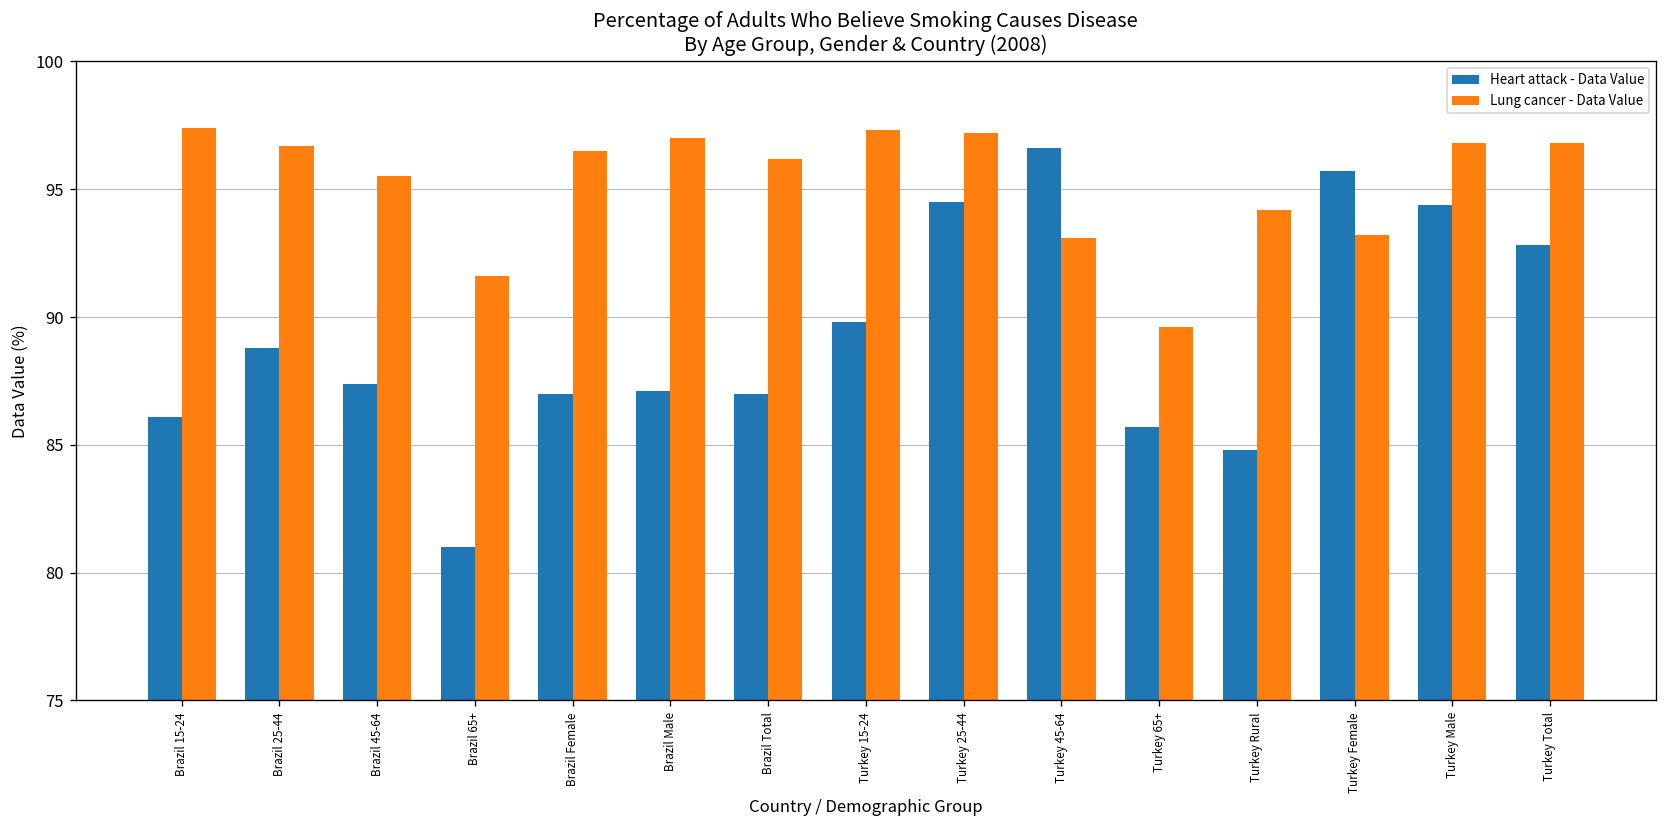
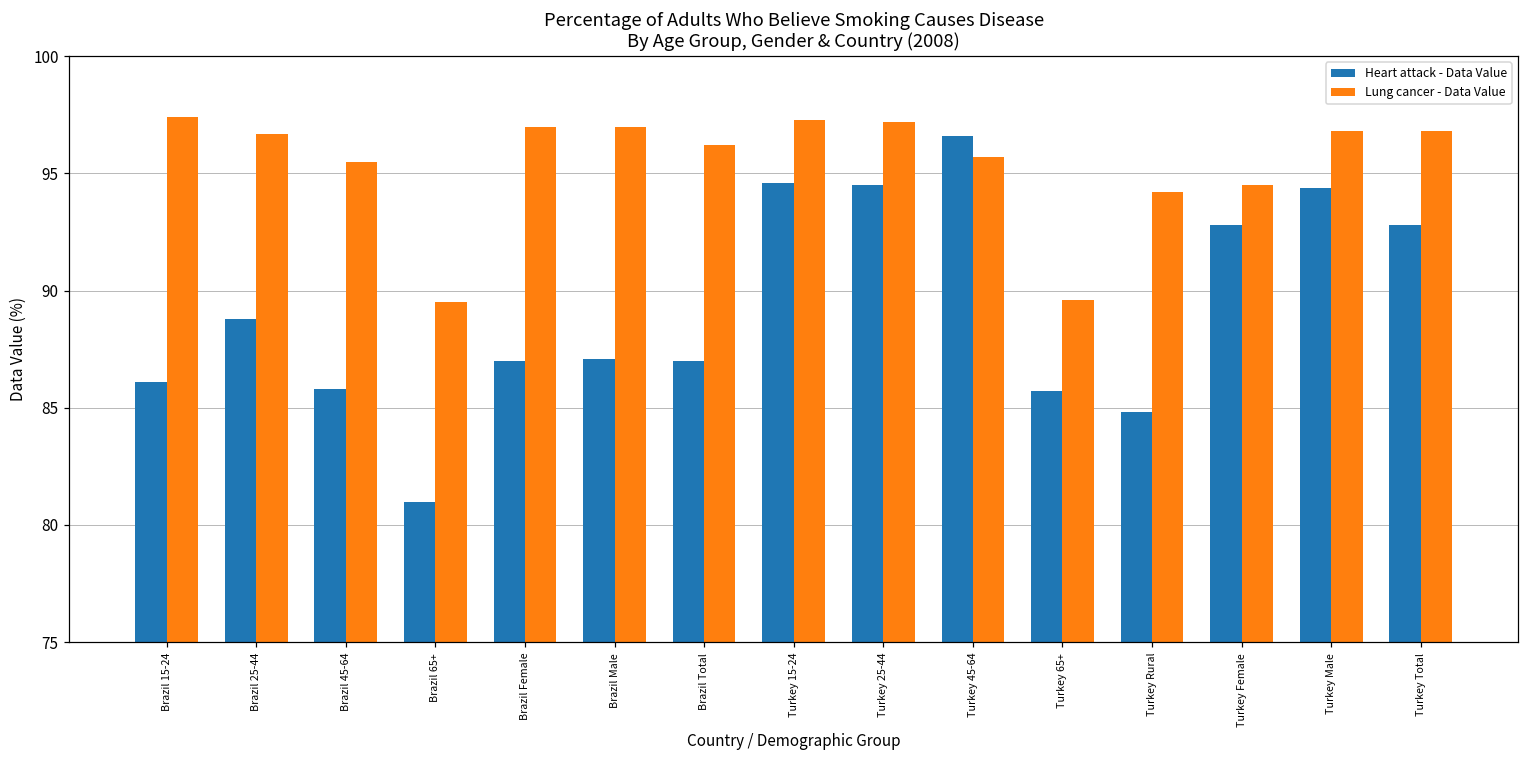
  {
    "Heart attack - Data Value": {
      "Brazil 15-24": 86.1,
      "Brazil 25-44": 88.8,
-     "Brazil 45-64": 87.4,
+     "Brazil 45-64": 85.8,
      "Brazil 65+": 81.0,
      "Brazil Female": 87.0,
      "Brazil Male": 87.1,
      "Brazil Total": 87.0,
-     "Turkey 15-24": 89.8,
+     "Turkey 15-24": 94.6,
      "Turkey 25-44": 94.5,
      "Turkey 45-64": 96.6,
      "Turkey 65+": 85.7,
      "Turkey Rural": 84.8,
-     "Turkey Female": 95.7,
+     "Turkey Female": 92.8,
      "Turkey Male": 94.4,
      "Turkey Total": 92.8
    },
    "Lung cancer - Data Value": {
      "Brazil 15-24": 97.4,
      "Brazil 25-44": 96.7,
      "Brazil 45-64": 95.5,
-     "Brazil 65+": 91.6,
-     "Brazil Female": 96.5,
+     "Brazil 65+": 89.5,
+     "Brazil Female": 97.0,
      "Brazil Male": 97.0,
      "Brazil Total": 96.2,
      "Turkey 15-24": 97.3,
      "Turkey 25-44": 97.2,
-     "Turkey 45-64": 93.1,
+     "Turkey 45-64": 95.7,
      "Turkey 65+": 89.6,
      "Turkey Rural": 94.2,
-     "Turkey Female": 93.2,
+     "Turkey Female": 94.5,
      "Turkey Male": 96.8,
      "Turkey Total": 96.8
    }
  }
